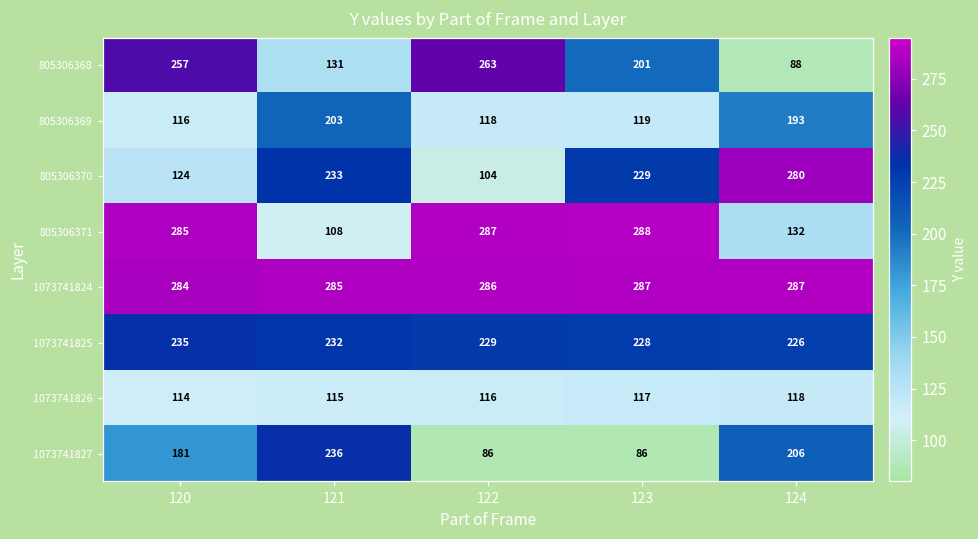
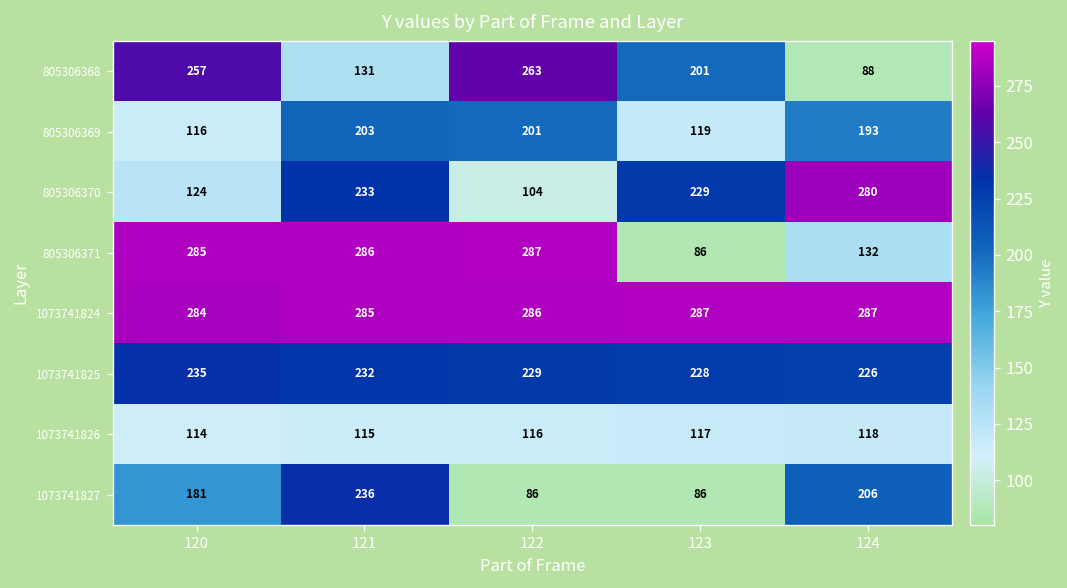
  {
    "805306368": {
      "120": 257,
      "121": 131,
      "122": 263,
      "123": 201,
      "124": 88
    },
    "805306369": {
      "120": 116,
      "121": 203,
-     "122": 118,
+     "122": 201,
      "123": 119,
      "124": 193
    },
    "805306370": {
      "120": 124,
      "121": 233,
      "122": 104,
      "123": 229,
      "124": 280
    },
    "805306371": {
      "120": 285,
-     "121": 108,
+     "121": 286,
      "122": 287,
-     "123": 288,
+     "123": 86,
      "124": 132
    },
    "1073741824": {
      "120": 284,
      "121": 285,
      "122": 286,
      "123": 287,
      "124": 287
    },
    "1073741825": {
      "120": 235,
      "121": 232,
      "122": 229,
      "123": 228,
      "124": 226
    },
    "1073741826": {
      "120": 114,
      "121": 115,
      "122": 116,
      "123": 117,
      "124": 118
    },
    "1073741827": {
      "120": 181,
      "121": 236,
      "122": 86,
      "123": 86,
      "124": 206
    }
  }
